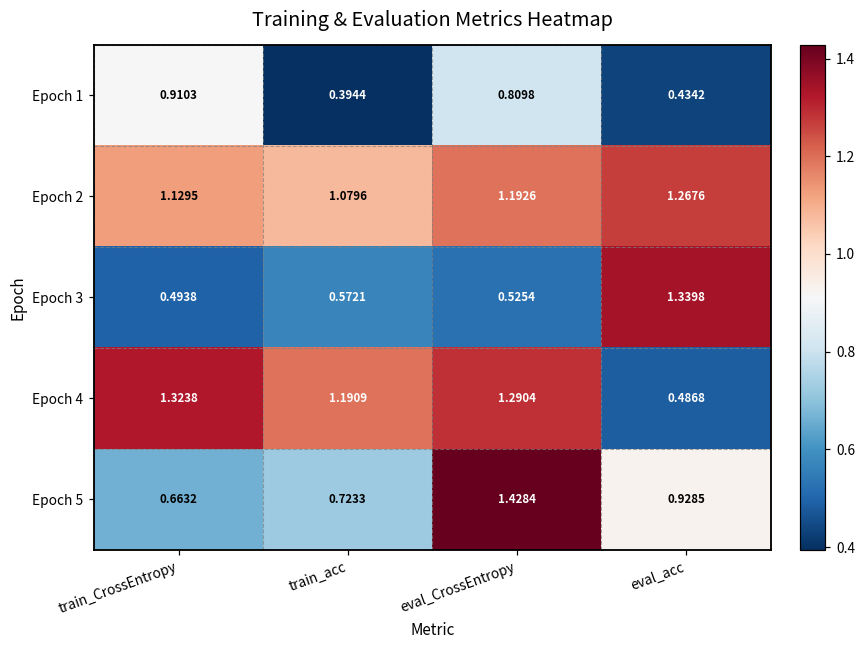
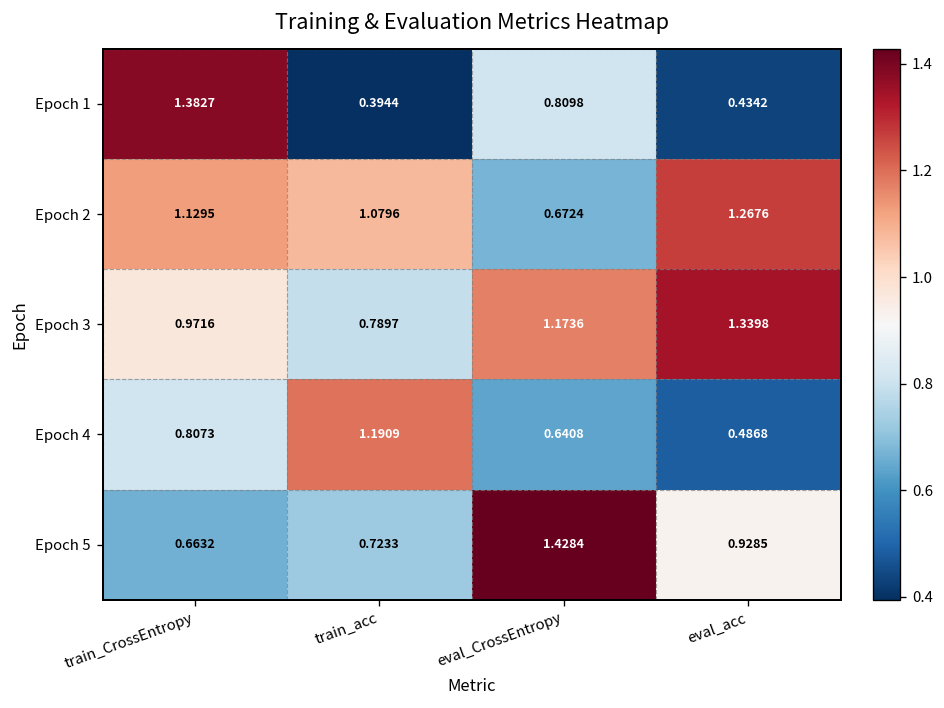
  {
    "Epoch 1": {
-     "train_CrossEntropy": 0.9103,
+     "train_CrossEntropy": 1.3827,
      "train_acc": 0.3944,
      "eval_CrossEntropy": 0.8098,
      "eval_acc": 0.4342
    },
    "Epoch 2": {
      "train_CrossEntropy": 1.1295,
      "train_acc": 1.0796,
-     "eval_CrossEntropy": 1.1926,
+     "eval_CrossEntropy": 0.6724,
      "eval_acc": 1.2676
    },
    "Epoch 3": {
-     "train_CrossEntropy": 0.4938,
-     "train_acc": 0.5721,
-     "eval_CrossEntropy": 0.5254,
+     "train_CrossEntropy": 0.9716,
+     "train_acc": 0.7897,
+     "eval_CrossEntropy": 1.1736,
      "eval_acc": 1.3398
    },
    "Epoch 4": {
-     "train_CrossEntropy": 1.3238,
+     "train_CrossEntropy": 0.8073,
      "train_acc": 1.1909,
-     "eval_CrossEntropy": 1.2904,
+     "eval_CrossEntropy": 0.6408,
      "eval_acc": 0.4868
    },
    "Epoch 5": {
      "train_CrossEntropy": 0.6632,
      "train_acc": 0.7233,
      "eval_CrossEntropy": 1.4284,
      "eval_acc": 0.9285
    }
  }
